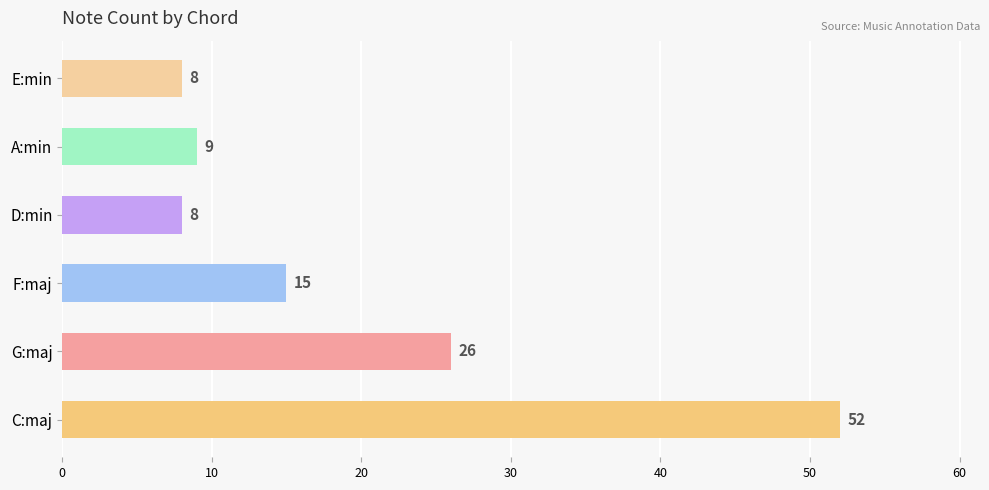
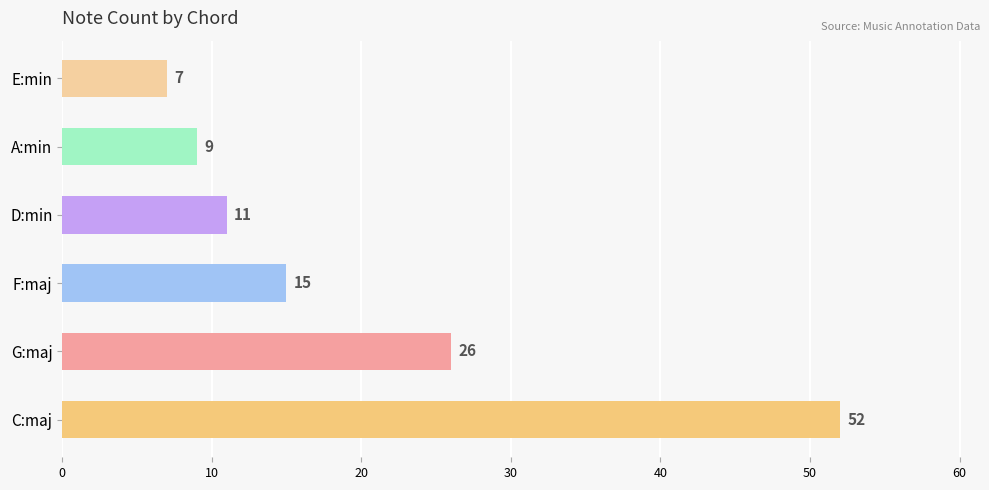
  {
-   "E:min": 8,
+   "E:min": 7,
    "A:min": 9,
-   "D:min": 8,
+   "D:min": 11,
    "F:maj": 15,
    "G:maj": 26,
    "C:maj": 52
  }
